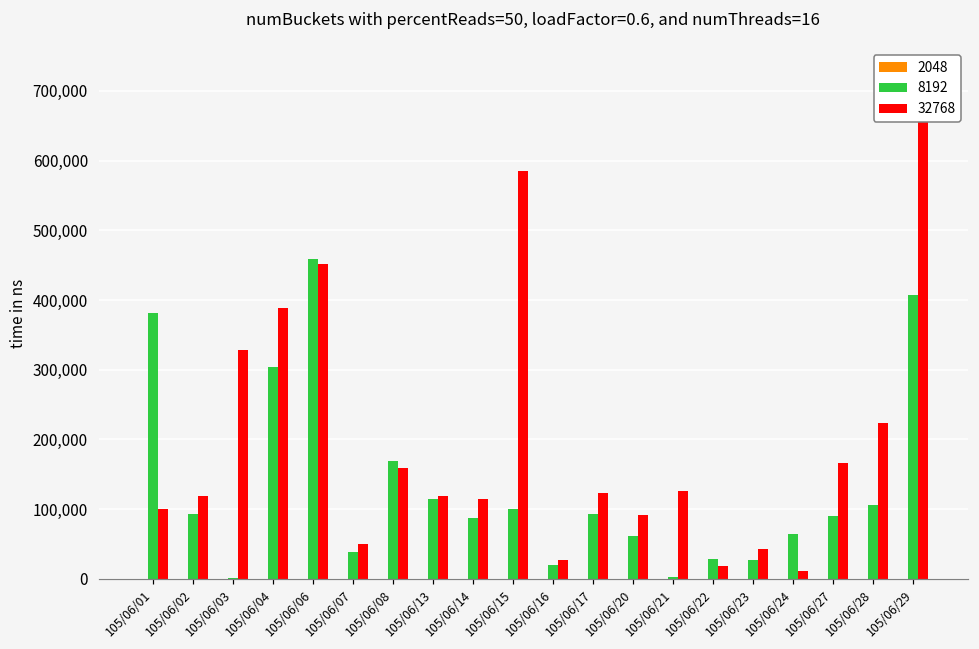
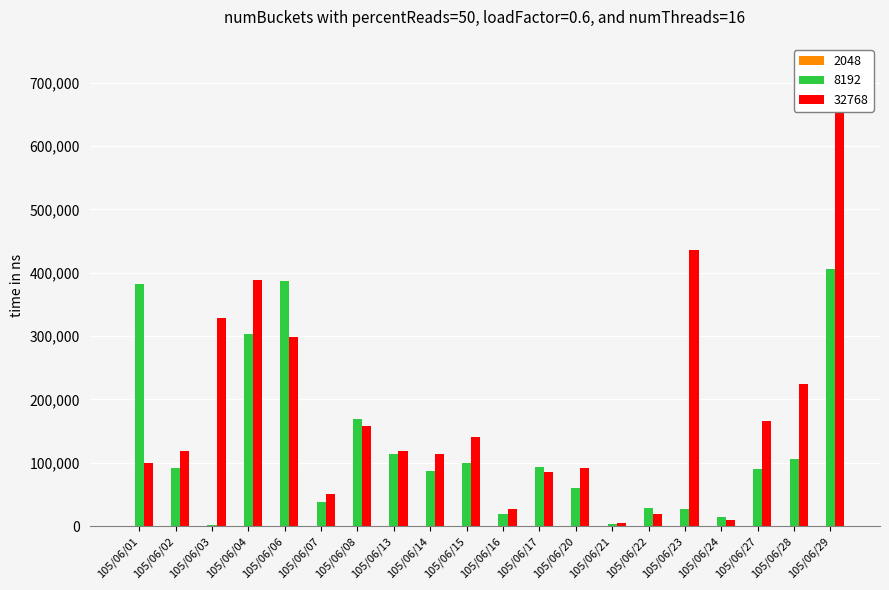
  {
    "8192": {
      "105/06/01": "380,000",
      "105/06/02": "90,000",
      "105/06/04": "300,000",
-     "105/06/06": "460,000",
+     "105/06/06": "390,000",
      "105/06/07": "40,000",
      "105/06/08": "170,000",
      "105/06/13": "110,000",
      "105/06/14": "90,000",
      "105/06/15": "100,000",
      "105/06/16": "20,000",
      "105/06/17": "90,000",
      "105/06/20": "60,000",
      "105/06/22": "30,000",
      "105/06/23": "30,000",
-     "105/06/24": "60,000",
+     "105/06/24": "10,000",
      "105/06/27": "90,000",
      "105/06/28": "110,000",
      "105/06/29": "410,000"
    },
    "32768": {
      "105/06/01": "100,000",
      "105/06/02": "120,000",
      "105/06/03": "330,000",
      "105/06/04": "390,000",
-     "105/06/06": "450,000",
+     "105/06/06": "300,000",
      "105/06/07": "50,000",
      "105/06/08": "160,000",
      "105/06/13": "120,000",
      "105/06/14": "110,000",
-     "105/06/15": "590,000",
+     "105/06/15": "140,000",
      "105/06/16": "30,000",
-     "105/06/17": "120,000",
+     "105/06/17": "90,000",
      "105/06/20": "90,000",
-     "105/06/21": "130,000",
+     "105/06/21": "10,000",
      "105/06/22": "20,000",
-     "105/06/23": "40,000",
+     "105/06/23": "440,000",
      "105/06/24": "10,000",
      "105/06/27": "170,000",
      "105/06/28": "220,000"
    }
  }
